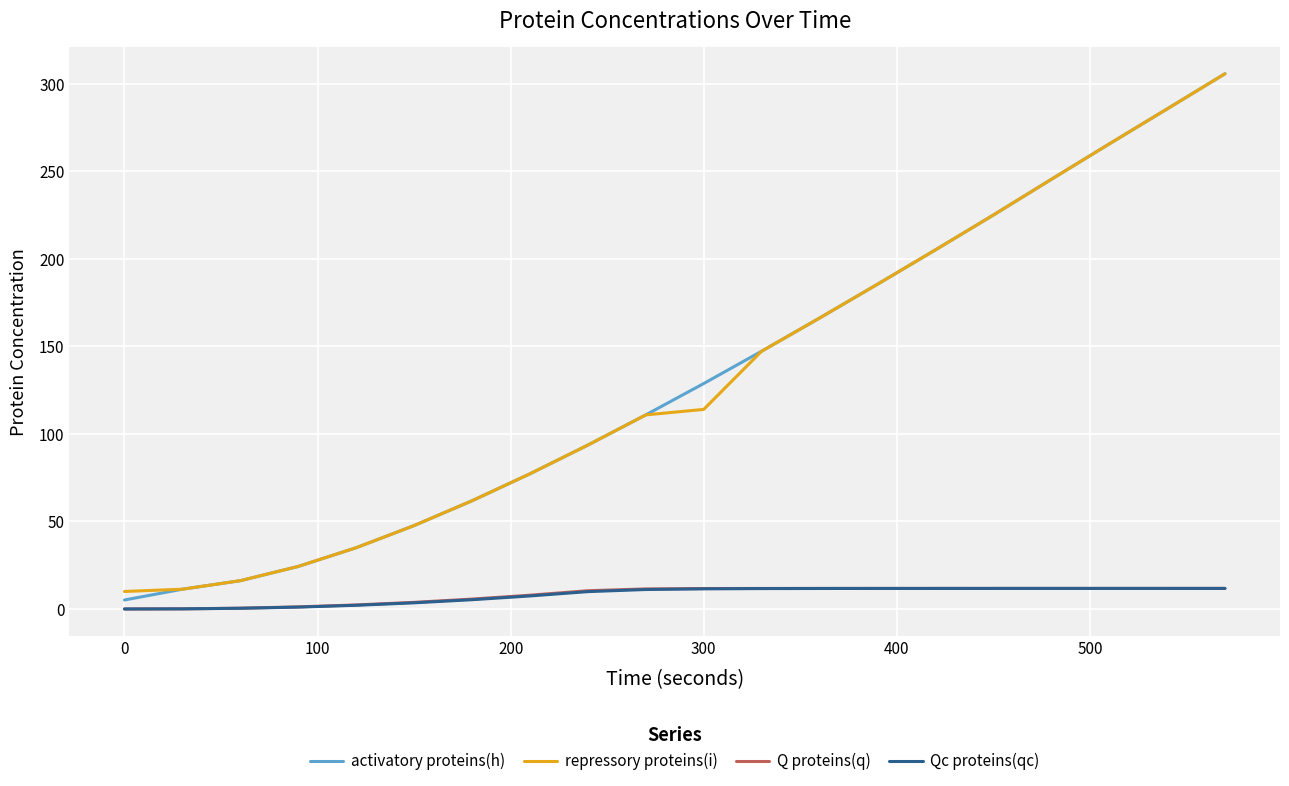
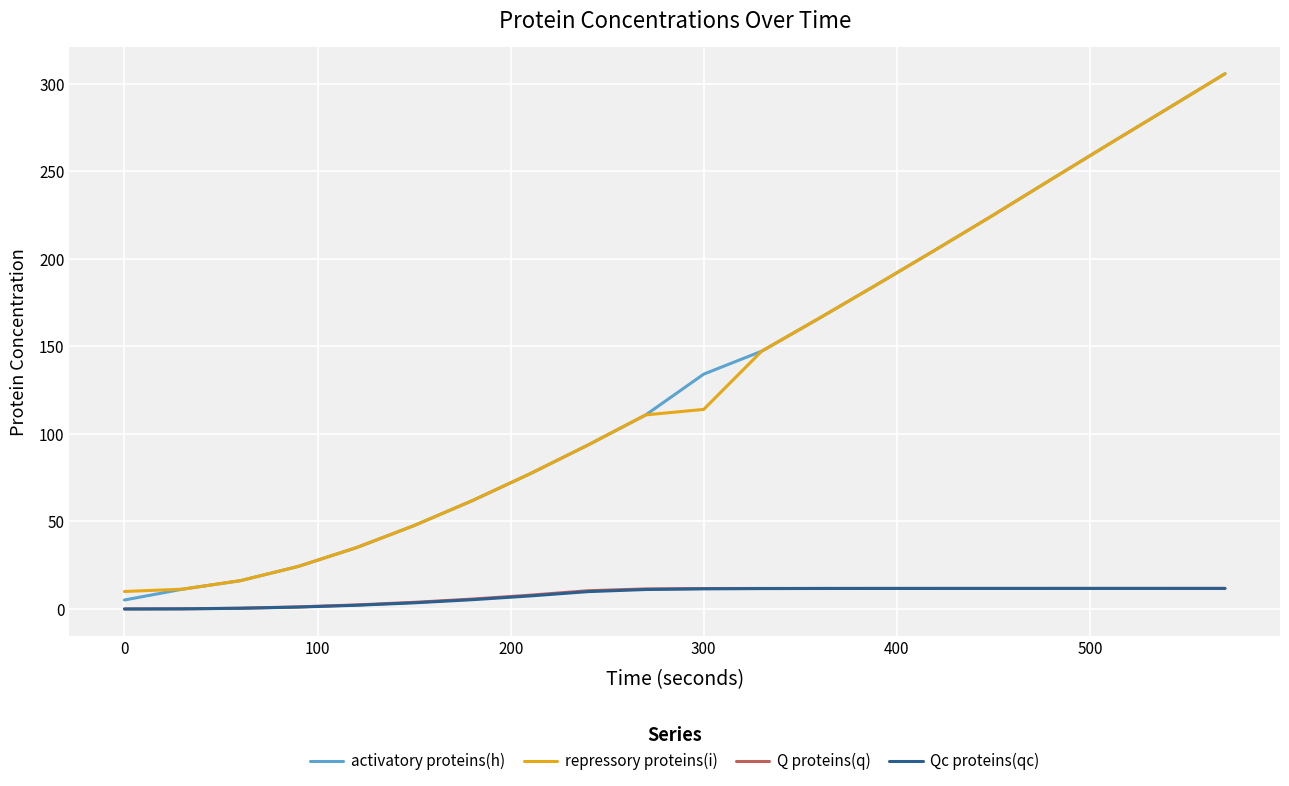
  {
    "activatory proteins(h)": {
      "0": 5,
-     "300": 129
+     "300": 134
    },
    "repressory proteins(i)": {
      "0": 10,
      "300": 114
    }
  }
